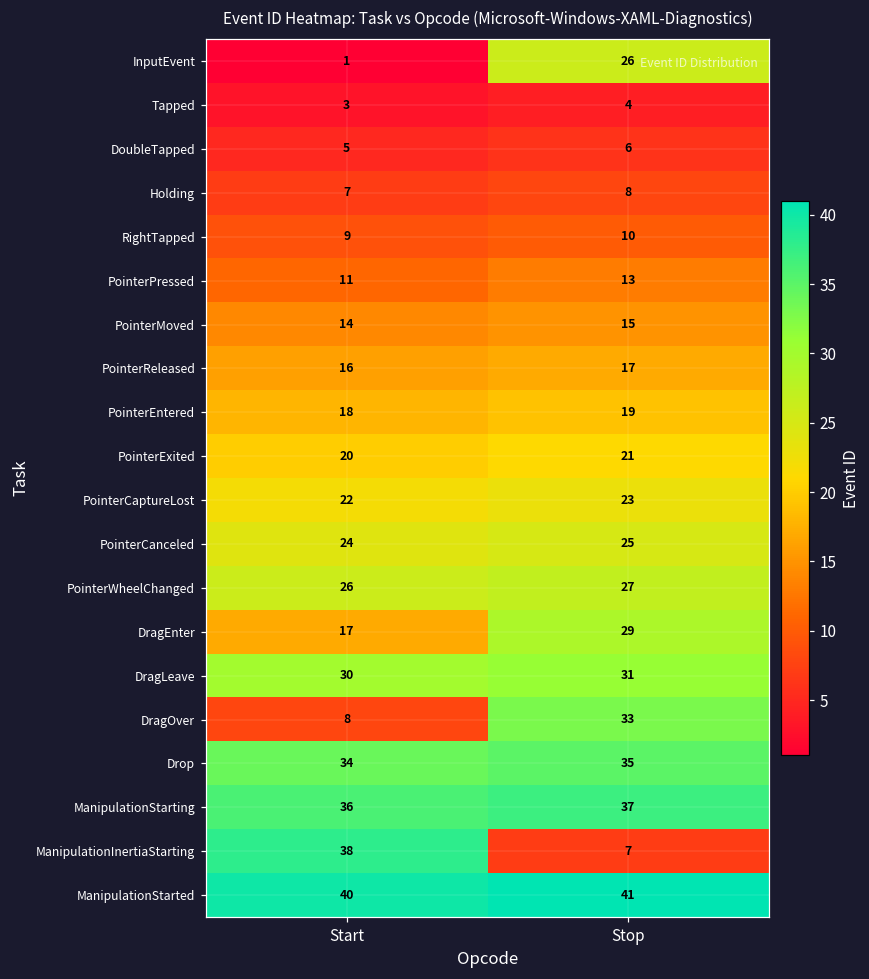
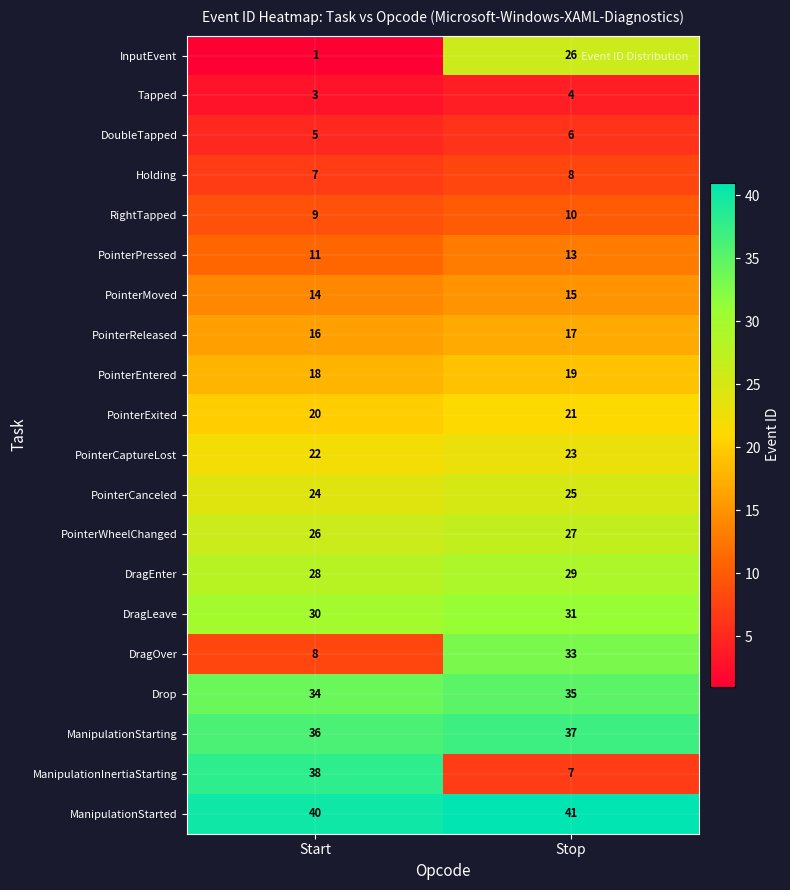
  {
    "InputEvent": {
      "Start": 1
    },
    "Tapped": {
      "Start": 3,
      "Stop": 4
    },
    "DoubleTapped": {
      "Start": 5,
      "Stop": 6
    },
    "Holding": {
      "Start": 7,
      "Stop": 8
    },
    "RightTapped": {
      "Start": 9,
      "Stop": 10
    },
    "PointerPressed": {
      "Start": 11,
      "Stop": 13
    },
    "PointerMoved": {
      "Start": 14,
      "Stop": 15
    },
    "PointerReleased": {
      "Start": 16,
      "Stop": 17
    },
    "PointerEntered": {
      "Start": 18,
      "Stop": 19
    },
    "PointerExited": {
      "Start": 20,
      "Stop": 21
    },
    "PointerCaptureLost": {
      "Start": 22,
      "Stop": 23
    },
    "PointerCanceled": {
      "Start": 24,
      "Stop": 25
    },
    "PointerWheelChanged": {
      "Start": 26,
      "Stop": 27
    },
    "DragEnter": {
-     "Start": 17,
+     "Start": 28,
      "Stop": 29
    },
    "DragLeave": {
      "Start": 30,
      "Stop": 31
    },
    "DragOver": {
      "Start": 8,
      "Stop": 33
    },
    "Drop": {
      "Start": 34,
      "Stop": 35
    },
    "ManipulationStarting": {
      "Start": 36,
      "Stop": 37
    },
    "ManipulationInertiaStarting": {
      "Start": 38,
      "Stop": 7
    },
    "ManipulationStarted": {
      "Start": 40,
      "Stop": 41
    }
  }
